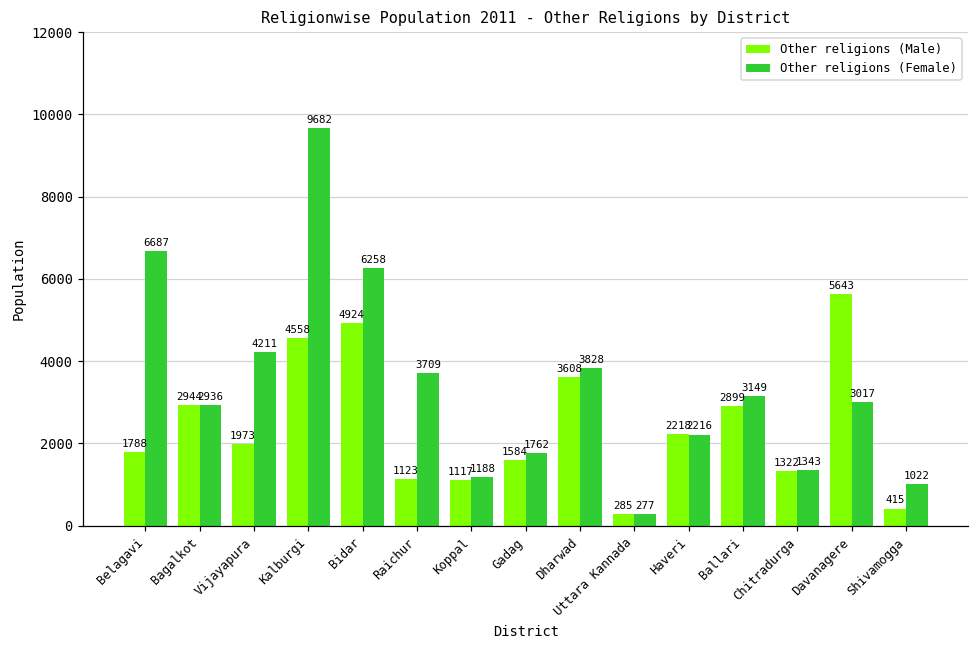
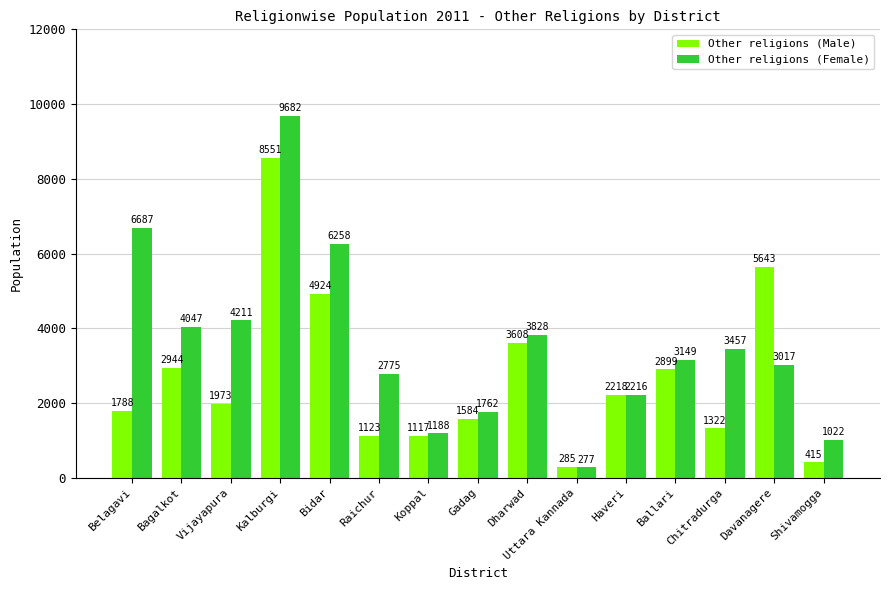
  {
    "Other religions (Male)": {
      "Belagavi": 1788,
      "Vijayapura": 1973,
-     "Kalburgi": 4558,
+     "Kalburgi": 8551,
      "Bidar": 4924,
      "Raichur": 1123,
      "Koppal": 1117,
      "Gadag": 1584,
      "Dharwad": 3608,
      "Uttara Kannada": 285,
      "Ballari": 2899,
      "Davanagere": 5643,
      "Shivamogga": 415
    },
    "Other religions (Female)": {
      "Belagavi": 6687,
-     "Bagalkot": 2936,
+     "Bagalkot": 4047,
      "Vijayapura": 4211,
      "Kalburgi": 9682,
      "Bidar": 6258,
-     "Raichur": 3709,
+     "Raichur": 2775,
      "Koppal": 1188,
      "Gadag": 1762,
      "Dharwad": 3828,
      "Uttara Kannada": 277,
      "Ballari": 3149,
-     "Chitradurga": 1343,
+     "Chitradurga": 3457,
      "Davanagere": 3017,
      "Shivamogga": 1022
    }
  }
